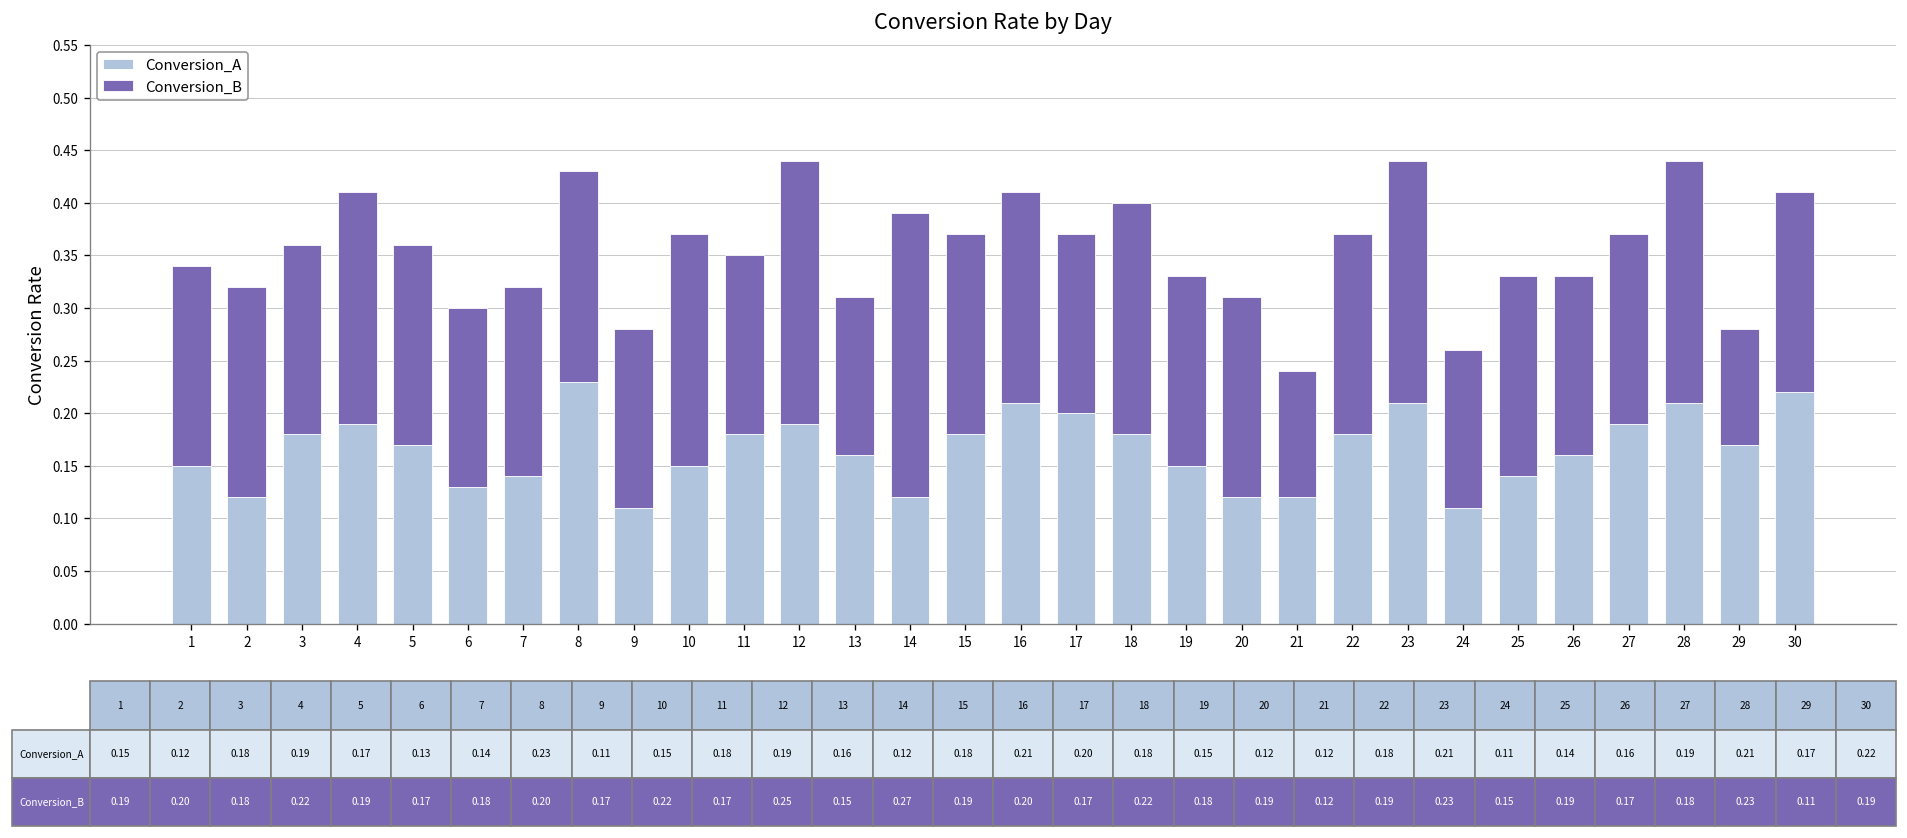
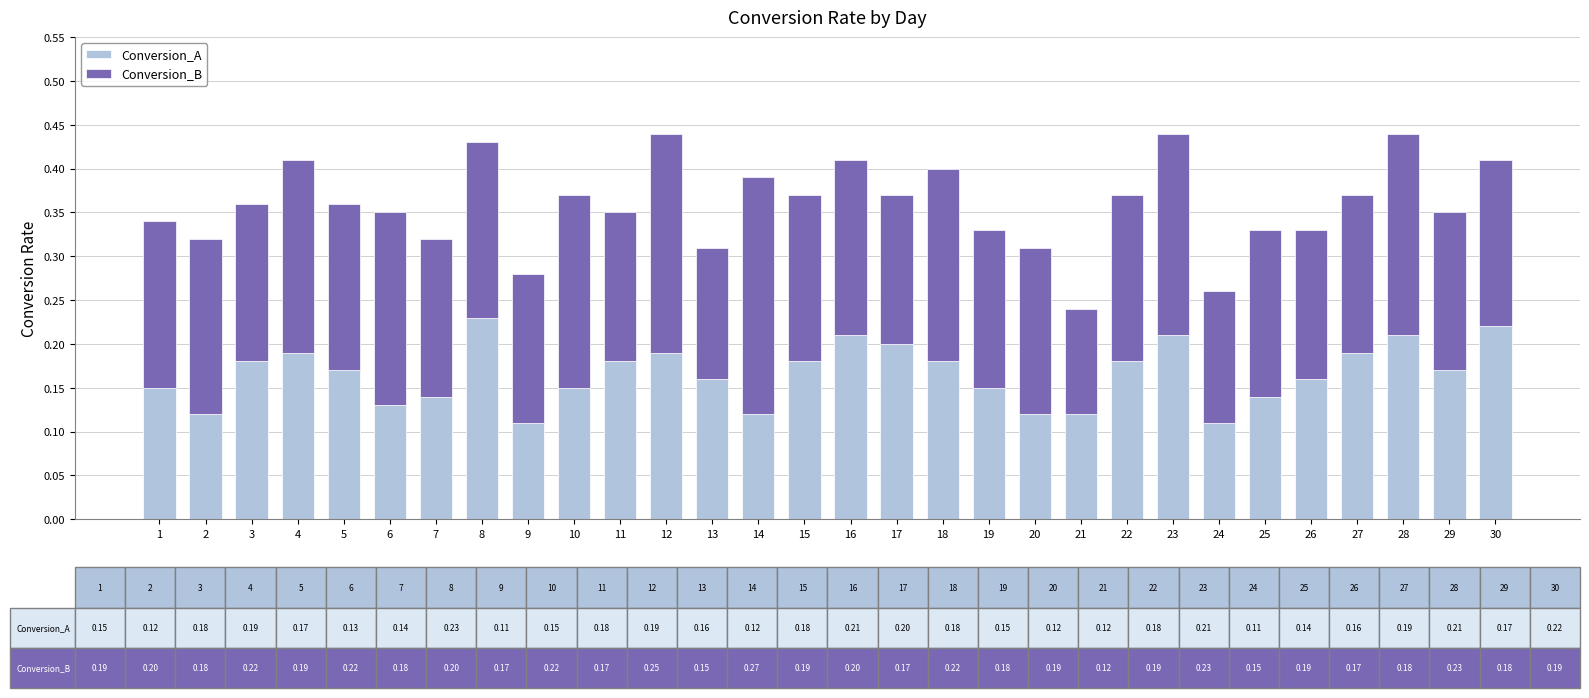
  {
    "Conversion_A": {
      "1": 0.15,
      "2": 0.12,
      "3": 0.18,
      "4": 0.19,
      "5": 0.17,
      "6": 0.13,
      "7": 0.14,
      "8": 0.23,
      "9": 0.11,
      "10": 0.15,
      "11": 0.18,
      "12": 0.19,
      "13": 0.16,
      "14": 0.12,
      "15": 0.18,
      "16": 0.21,
      "17": 0.20,
      "18": 0.18,
      "19": 0.15,
      "20": 0.12,
      "21": 0.12,
      "22": 0.18,
      "23": 0.21,
      "24": 0.11,
      "25": 0.14,
      "26": 0.16,
      "27": 0.19,
      "28": 0.21,
      "29": 0.17,
      "30": 0.22
    },
    "Conversion_B": {
-     "6": 0.17,
-     "29": 0.11
+     "6": 0.22,
+     "29": 0.18
    }
  }
